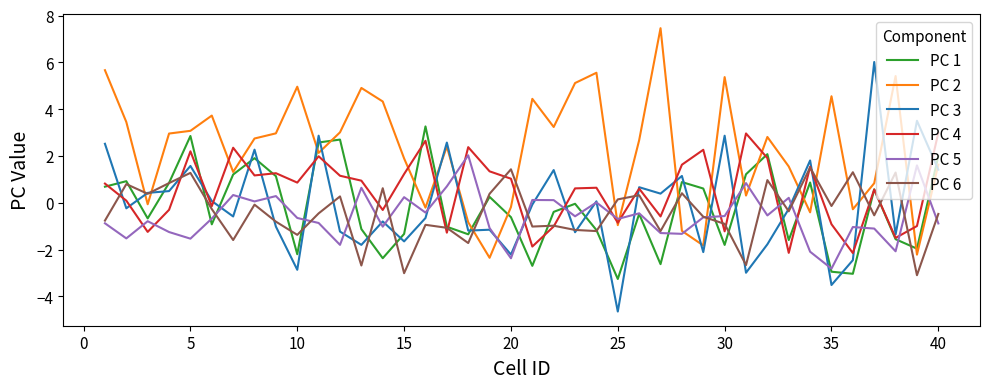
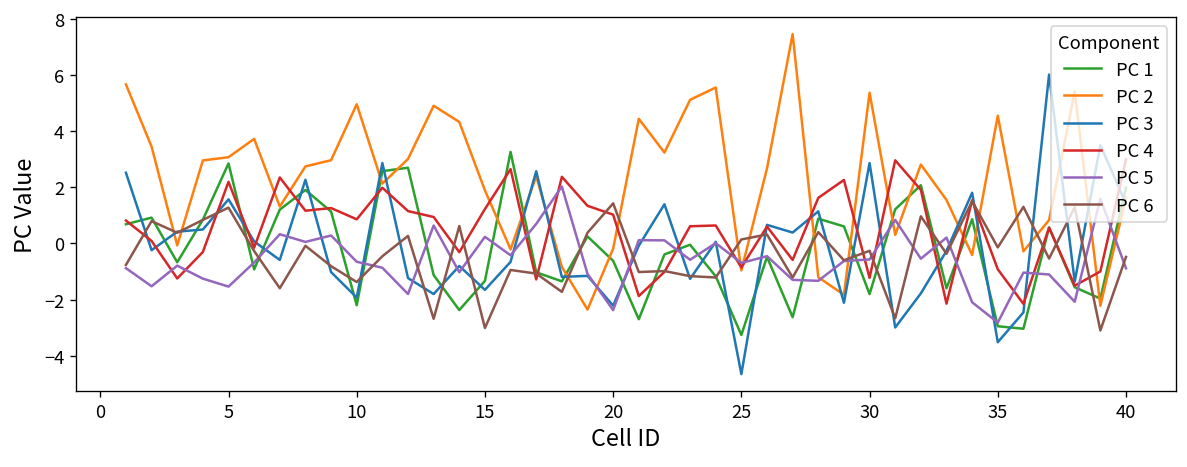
  {
    "PC 1": {
      "5": 2.9,
      "10": -2.2,
      "15": -1.3,
      "20": -0.6,
      "25": -3.3,
      "30": -1.8,
      "35": -2.9
    },
    "PC 2": {
      "5": 3.1,
      "10": 5.0,
      "15": 1.9,
      "20": -0.2,
      "30": 5.4,
      "35": 4.5
    },
    "PC 3": {
      "5": 1.6,
-     "10": -2.9,
+     "10": -1.9,
      "15": -1.7,
      "20": -2.2,
      "25": -4.7,
      "30": 2.9,
      "35": -3.5
    },
    "PC 4": {
      "5": 2.2,
      "10": 0.9,
      "15": 1.2,
      "20": 1.0,
      "30": -1.2,
      "35": -0.9
    },
    "PC 5": {
      "5": -1.5,
      "10": -0.7,
      "15": 0.2,
      "20": -2.4,
      "25": -0.7,
      "30": -0.6,
      "35": -2.8,
      "40": -0.9
    },
    "PC 6": {
      "5": 1.3,
      "10": -1.4,
      "15": -3.0,
      "20": 1.4,
      "25": 0.1,
-     "30": -0.9,
+     "30": -0.3,
      "35": -0.1,
      "40": -0.5
    }
  }
